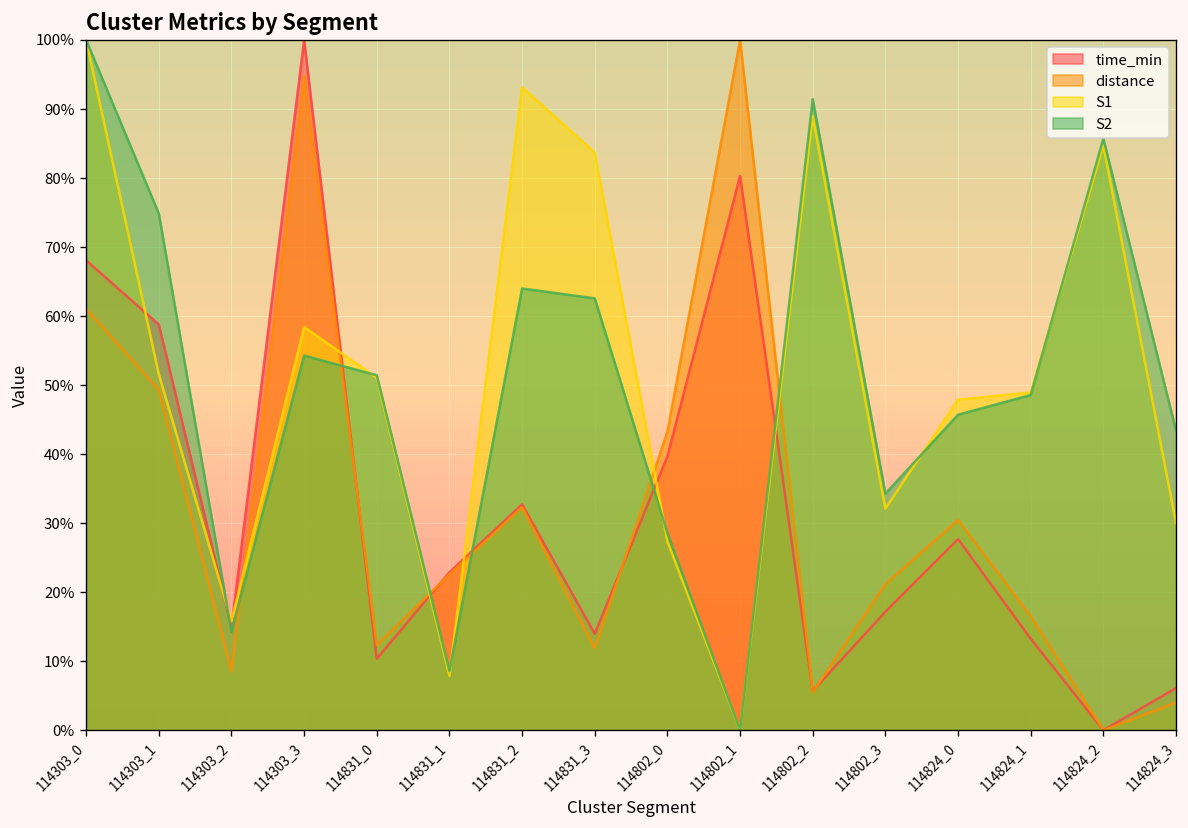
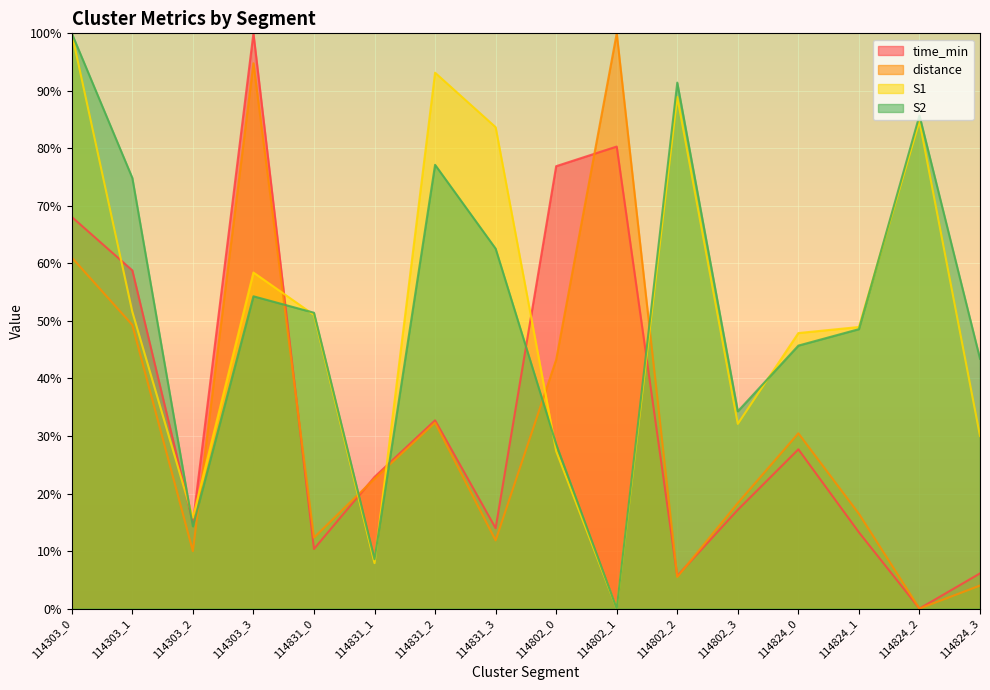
  {
    "time_min": {
      "114303_0": "68%",
      "114303_1": "59%",
      "114303_2": "15%",
      "114303_3": "100%",
      "114831_0": "10%",
      "114831_3": "14%",
-     "114802_0": "40%",
+     "114802_0": "77%",
      "114802_1": "80%",
      "114802_3": "17%",
      "114824_0": "28%",
      "114824_1": "13%",
      "114824_3": "6%"
    },
    "distance": {
      "114303_0": "61%",
      "114303_1": "49%",
-     "114303_2": "9%",
+     "114303_2": "10%",
      "114303_3": "95%",
      "114831_0": "12%",
      "114831_3": "12%",
      "114802_0": "43%",
      "114802_1": "100%",
-     "114802_3": "21%",
+     "114802_3": "18%",
      "114824_0": "30%",
      "114824_1": "16%",
      "114824_3": "4%"
    },
    "S1": {
      "114303_1": "52%",
      "114303_2": "16%",
      "114303_3": "58%",
      "114831_1": "8%",
      "114831_2": "93%",
      "114831_3": "84%",
      "114802_0": "27%",
      "114802_2": "89%",
      "114802_3": "32%",
      "114824_0": "48%",
      "114824_2": "85%",
      "114824_3": "30%"
    },
    "S2": {
      "114303_1": "75%",
      "114303_2": "14%",
      "114303_3": "54%",
      "114831_1": "9%",
-     "114831_2": "64%",
+     "114831_2": "77%",
      "114831_3": "63%",
      "114802_0": "29%",
      "114802_2": "91%",
      "114802_3": "34%",
      "114824_0": "46%",
      "114824_3": "43%"
    }
  }
